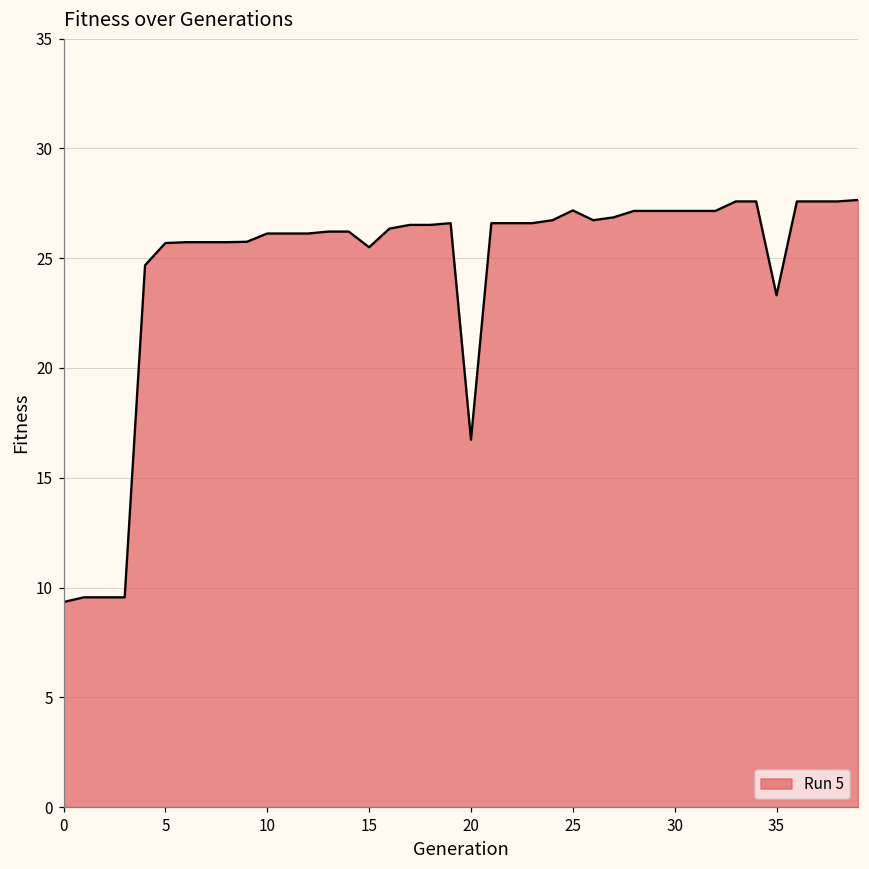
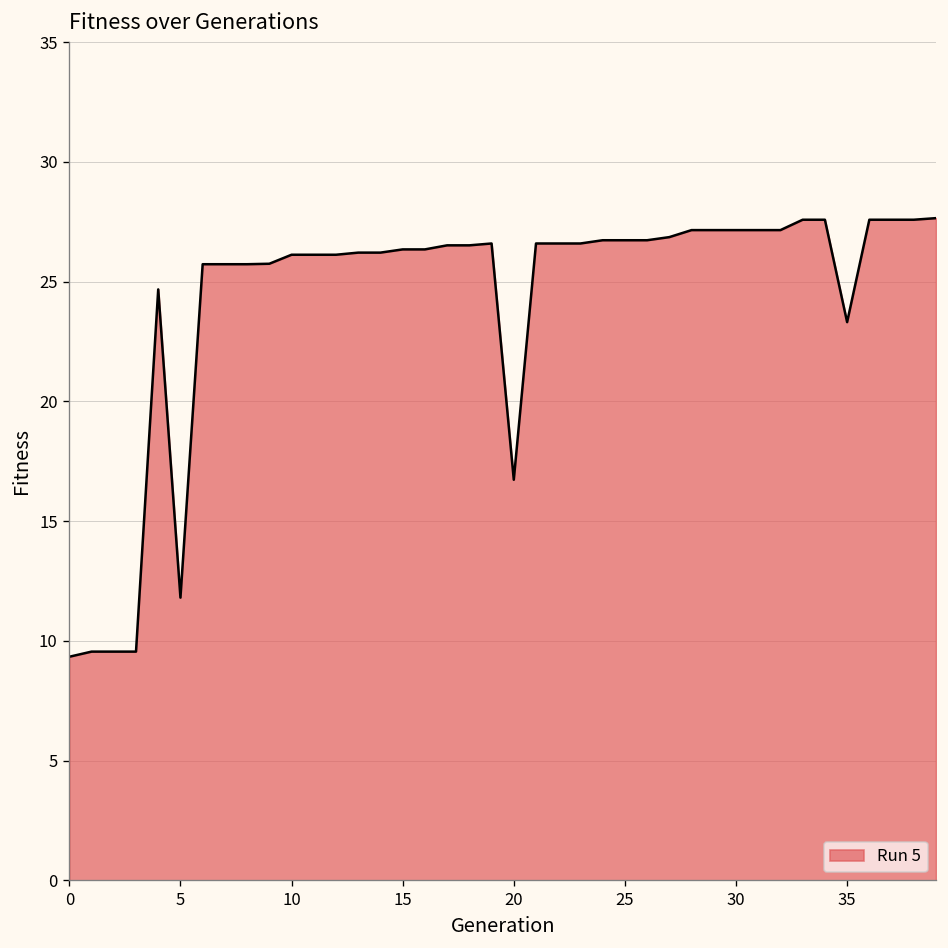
  {
    "0": 9.3,
-   "5": 25.7,
+   "5": 11.8,
    "10": 26.1,
-   "15": 25.5,
+   "15": 26.3,
    "20": 16.7,
-   "25": 27.2,
+   "25": 26.7,
    "30": 27.2,
    "35": 23.3
  }
